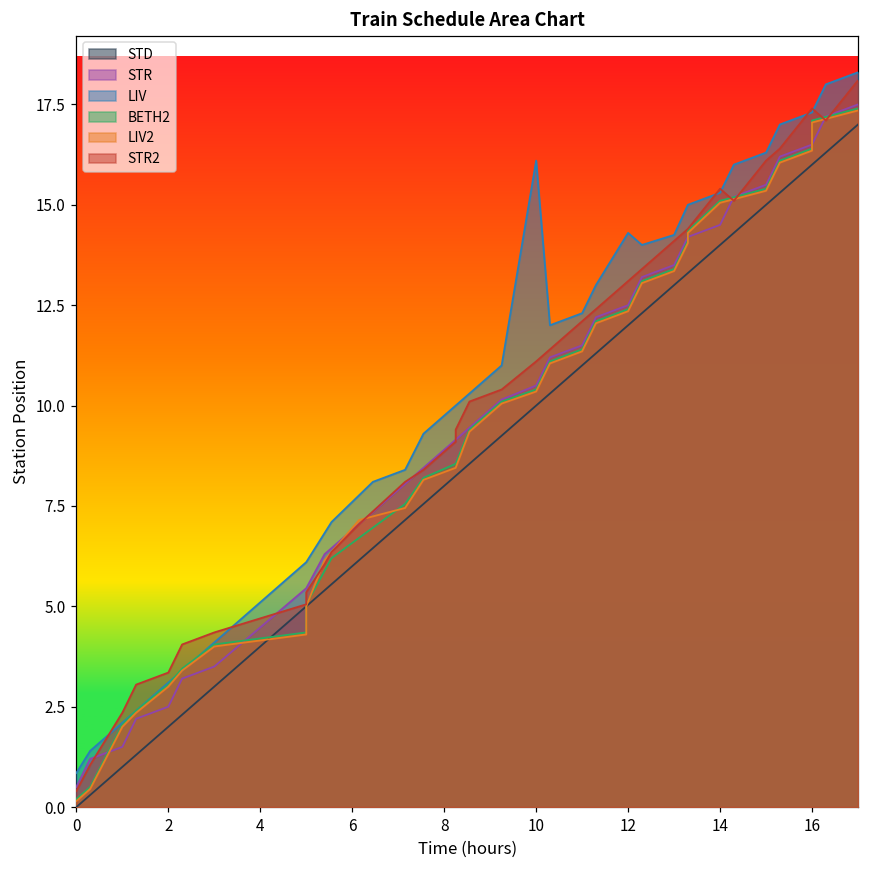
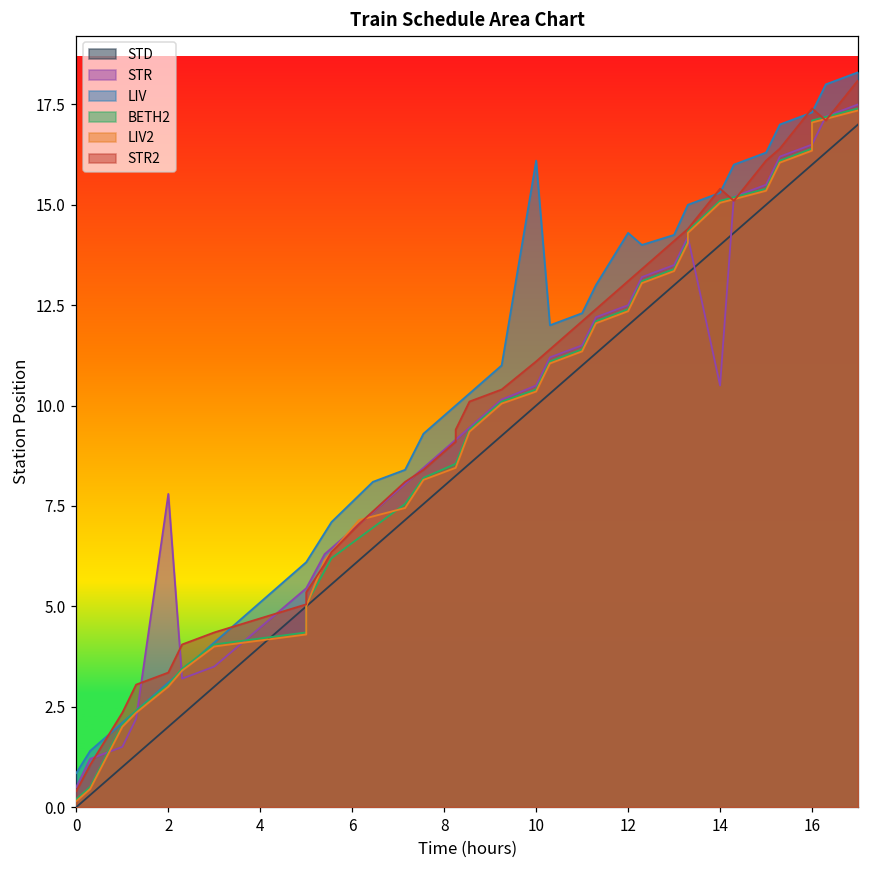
  {
    "STR": {
      "0": 0.5,
-     "2": 2.5,
+     "2": 7.8,
      "10": 10.5,
      "12": 12.5,
-     "14": 14.5,
+     "14": 10.5,
      "16": 16.5
    },
    "LIV": {
      "0": 0.9,
      "10": 16.1,
      "12": 14.3,
      "14": 15.3,
      "16": 17.3
    }
  }
